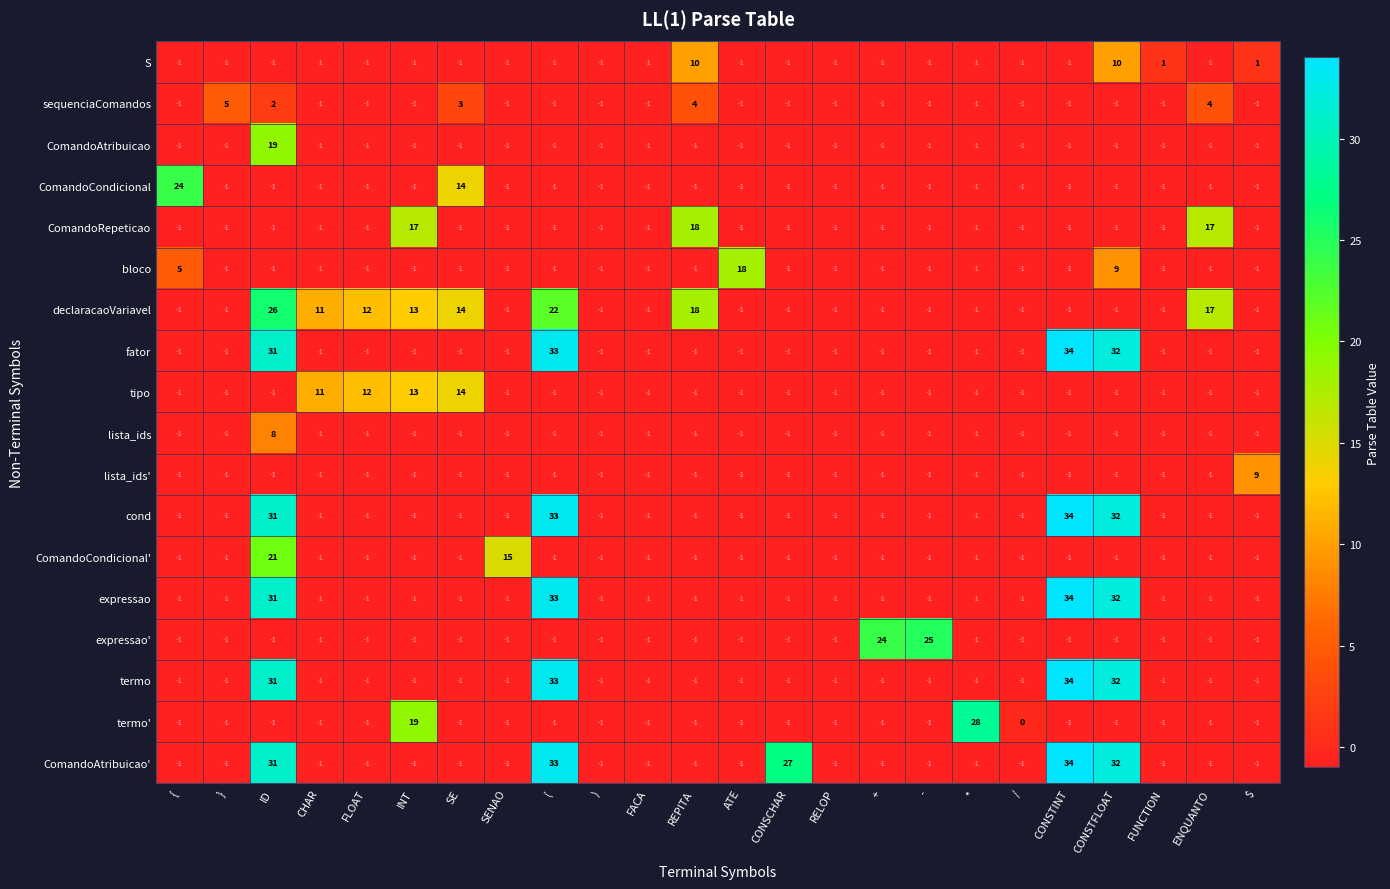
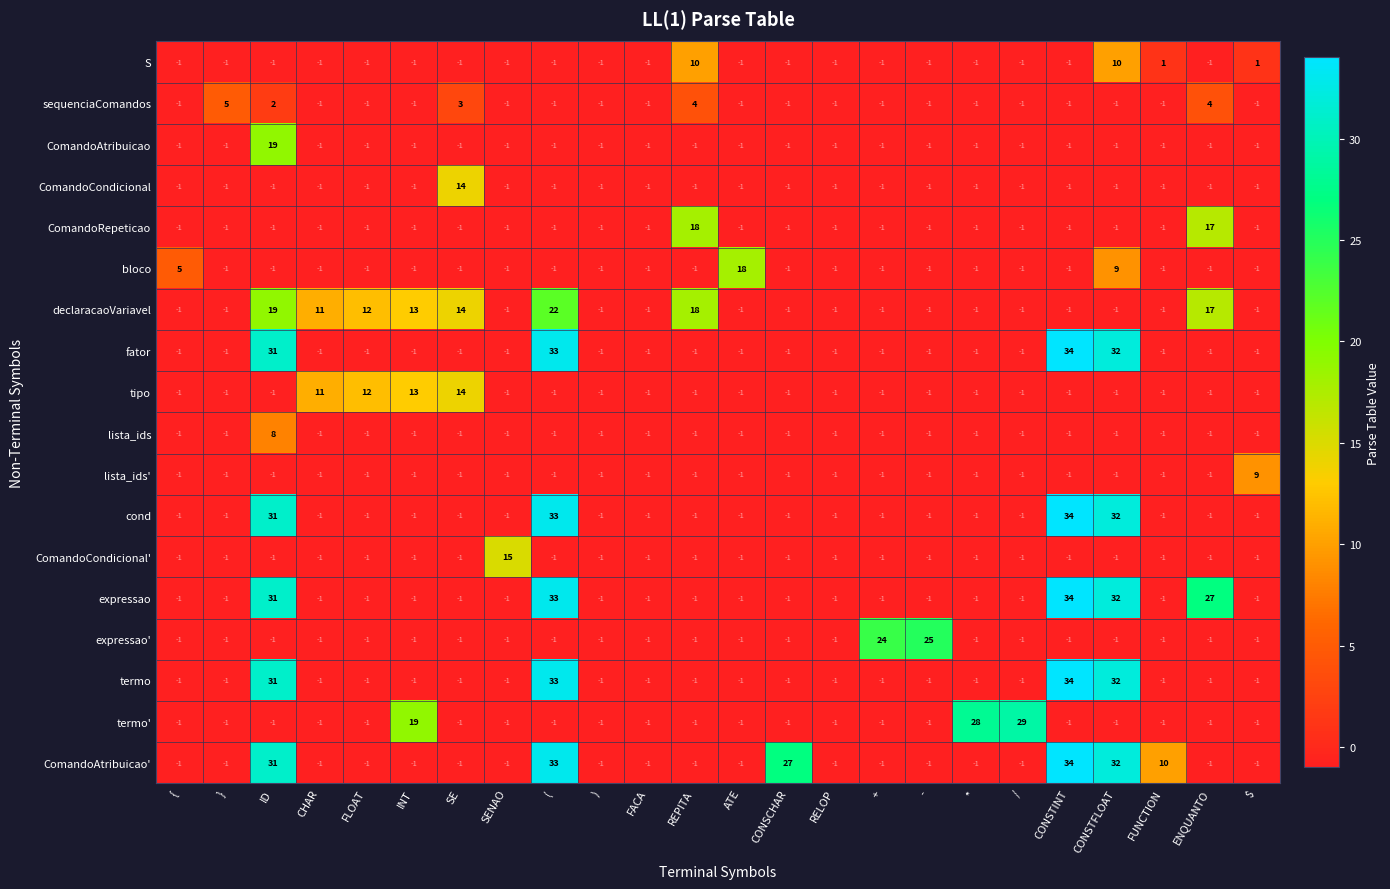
  {
    "ComandoCondicional": {
-     "{": 24,
+     "{": -1,
      "}": -1,
      "ID": -1,
      "CHAR": -1,
      "FLOAT": -1,
      "INT": -1,
      "SE": 14,
      "SENAO": -1,
      "(": -1,
      ")": -1,
      "FACA": -1,
      "REPITA": -1,
      "ATE": -1,
      "CONSCHAR": -1,
      "RELOP": -1,
      "+": -1,
      "-": -1,
      "*": -1,
      "/": -1,
      "CONSTINT": -1,
      "CONSTFLOAT": -1,
      "FUNCTION": -1,
      "ENQUANTO": -1,
      "$": -1
    },
    "ComandoRepeticao": {
      "{": -1,
      "}": -1,
      "ID": -1,
      "CHAR": -1,
      "FLOAT": -1,
-     "INT": 17,
+     "INT": -1,
      "SE": -1,
      "SENAO": -1,
      "(": -1,
      ")": -1,
      "FACA": -1,
      "REPITA": 18,
      "ATE": -1,
      "CONSCHAR": -1,
      "RELOP": -1,
      "+": -1,
      "-": -1,
      "*": -1,
      "/": -1,
      "CONSTINT": -1,
      "CONSTFLOAT": -1,
      "FUNCTION": -1,
      "ENQUANTO": 17,
      "$": -1
    },
    "declaracaoVariavel": {
      "{": -1,
      "}": -1,
-     "ID": 26,
+     "ID": 19,
      "CHAR": 11,
      "FLOAT": 12,
      "INT": 13,
      "SE": 14,
      "SENAO": -1,
      "(": 22,
      ")": -1,
      "FACA": -1,
      "REPITA": 18,
      "ATE": -1,
      "CONSCHAR": -1,
      "RELOP": -1,
      "+": -1,
      "-": -1,
      "*": -1,
      "/": -1,
      "CONSTINT": -1,
      "CONSTFLOAT": -1,
      "FUNCTION": -1,
      "ENQUANTO": 17,
      "$": -1
    },
    "ComandoCondicional'": {
      "{": -1,
      "}": -1,
-     "ID": 21,
+     "ID": -1,
      "CHAR": -1,
      "FLOAT": -1,
      "INT": -1,
      "SE": -1,
      "SENAO": 15,
      "(": -1,
      ")": -1,
      "FACA": -1,
      "REPITA": -1,
      "ATE": -1,
      "CONSCHAR": -1,
      "RELOP": -1,
      "+": -1,
      "-": -1,
      "*": -1,
      "/": -1,
      "CONSTINT": -1,
      "CONSTFLOAT": -1,
      "FUNCTION": -1,
      "ENQUANTO": -1,
      "$": -1
    },
    "expressao": {
      "{": -1,
      "}": -1,
      "ID": 31,
      "CHAR": -1,
      "FLOAT": -1,
      "INT": -1,
      "SE": -1,
      "SENAO": -1,
      "(": 33,
      ")": -1,
      "FACA": -1,
      "REPITA": -1,
      "ATE": -1,
      "CONSCHAR": -1,
      "RELOP": -1,
      "+": -1,
      "-": -1,
      "*": -1,
      "/": -1,
      "CONSTINT": 34,
      "CONSTFLOAT": 32,
      "FUNCTION": -1,
-     "ENQUANTO": -1,
+     "ENQUANTO": 27,
      "$": -1
    },
    "termo'": {
      "{": -1,
      "}": -1,
      "ID": -1,
      "CHAR": -1,
      "FLOAT": -1,
      "INT": 19,
      "SE": -1,
      "SENAO": -1,
      "(": -1,
      ")": -1,
      "FACA": -1,
      "REPITA": -1,
      "ATE": -1,
      "CONSCHAR": -1,
      "RELOP": -1,
      "+": -1,
      "-": -1,
      "*": 28,
-     "/": 0,
+     "/": 29,
      "CONSTINT": -1,
      "CONSTFLOAT": -1,
      "FUNCTION": -1,
      "ENQUANTO": -1,
      "$": -1
    },
    "ComandoAtribuicao'": {
      "{": -1,
      "}": -1,
      "ID": 31,
      "CHAR": -1,
      "FLOAT": -1,
      "INT": -1,
      "SE": -1,
      "SENAO": -1,
      "(": 33,
      ")": -1,
      "FACA": -1,
      "REPITA": -1,
      "ATE": -1,
      "CONSCHAR": 27,
      "RELOP": -1,
      "+": -1,
      "-": -1,
      "*": -1,
      "/": -1,
      "CONSTINT": 34,
      "CONSTFLOAT": 32,
-     "FUNCTION": -1,
+     "FUNCTION": 10,
      "ENQUANTO": -1,
      "$": -1
    }
  }
